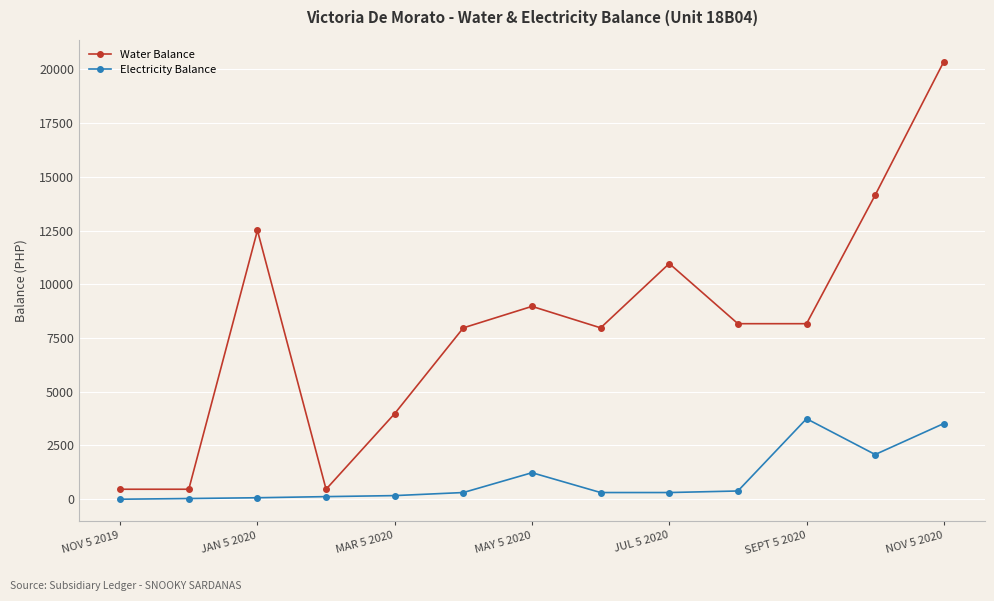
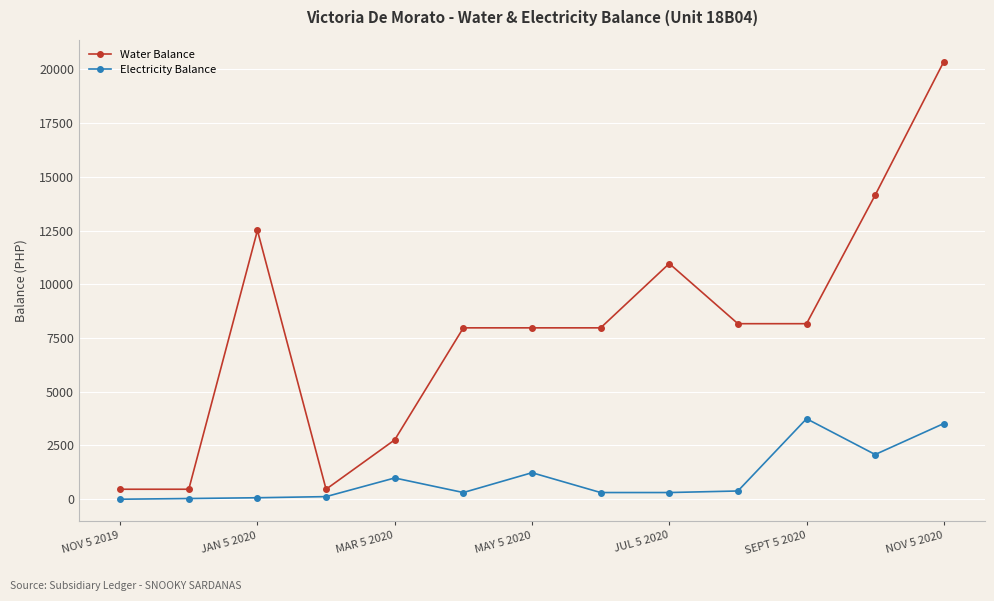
  {
    "Water Balance": {
      "NOV 5 2019": 500,
      "JAN 5 2020": 12500,
-     "MAR 5 2020": 4000,
-     "MAY 5 2020": 9000,
+     "MAR 5 2020": 2800,
+     "MAY 5 2020": 8000,
      "JUL 5 2020": 11000,
      "SEPT 5 2020": 8200,
      "NOV 5 2020": 20400
    },
    "Electricity Balance": {
      "NOV 5 2019": 0,
      "JAN 5 2020": 100,
-     "MAR 5 2020": 200,
+     "MAR 5 2020": 1000,
      "MAY 5 2020": 1200,
      "JUL 5 2020": 300,
      "SEPT 5 2020": 3700,
      "NOV 5 2020": 3500
    }
  }
